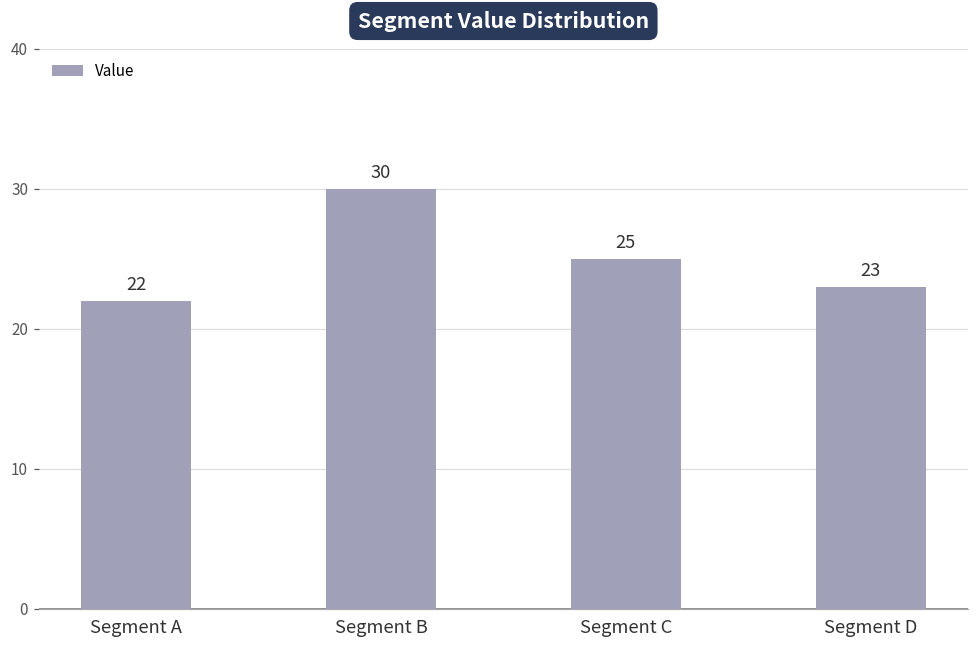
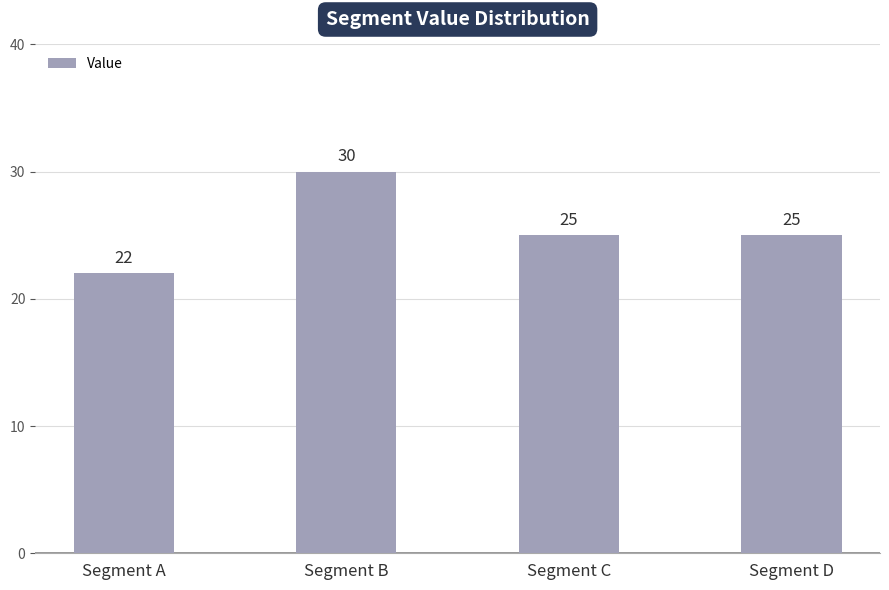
  {
    "Segment A": 22,
    "Segment B": 30,
    "Segment C": 25,
-   "Segment D": 23
+   "Segment D": 25
  }
